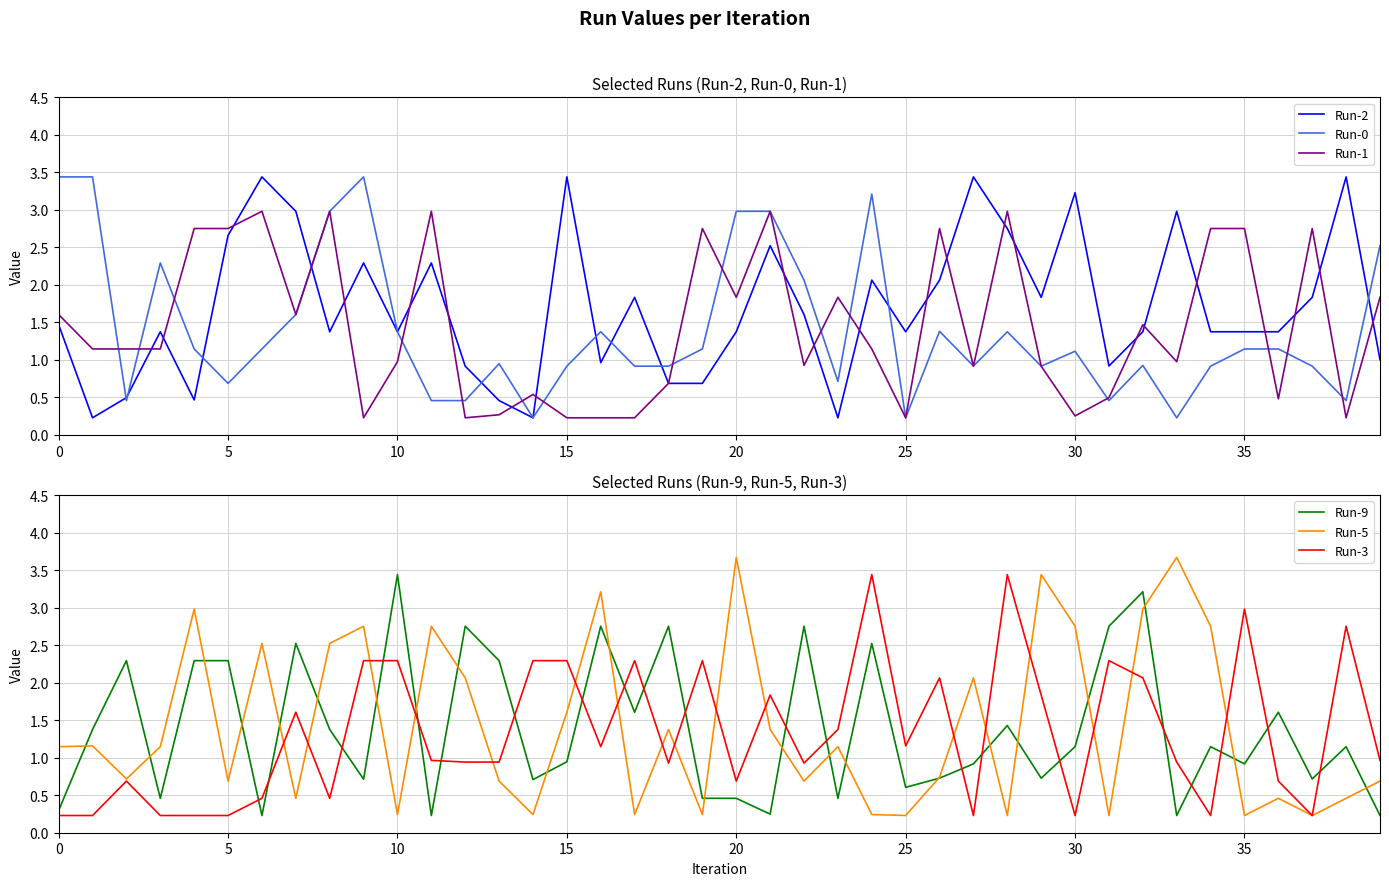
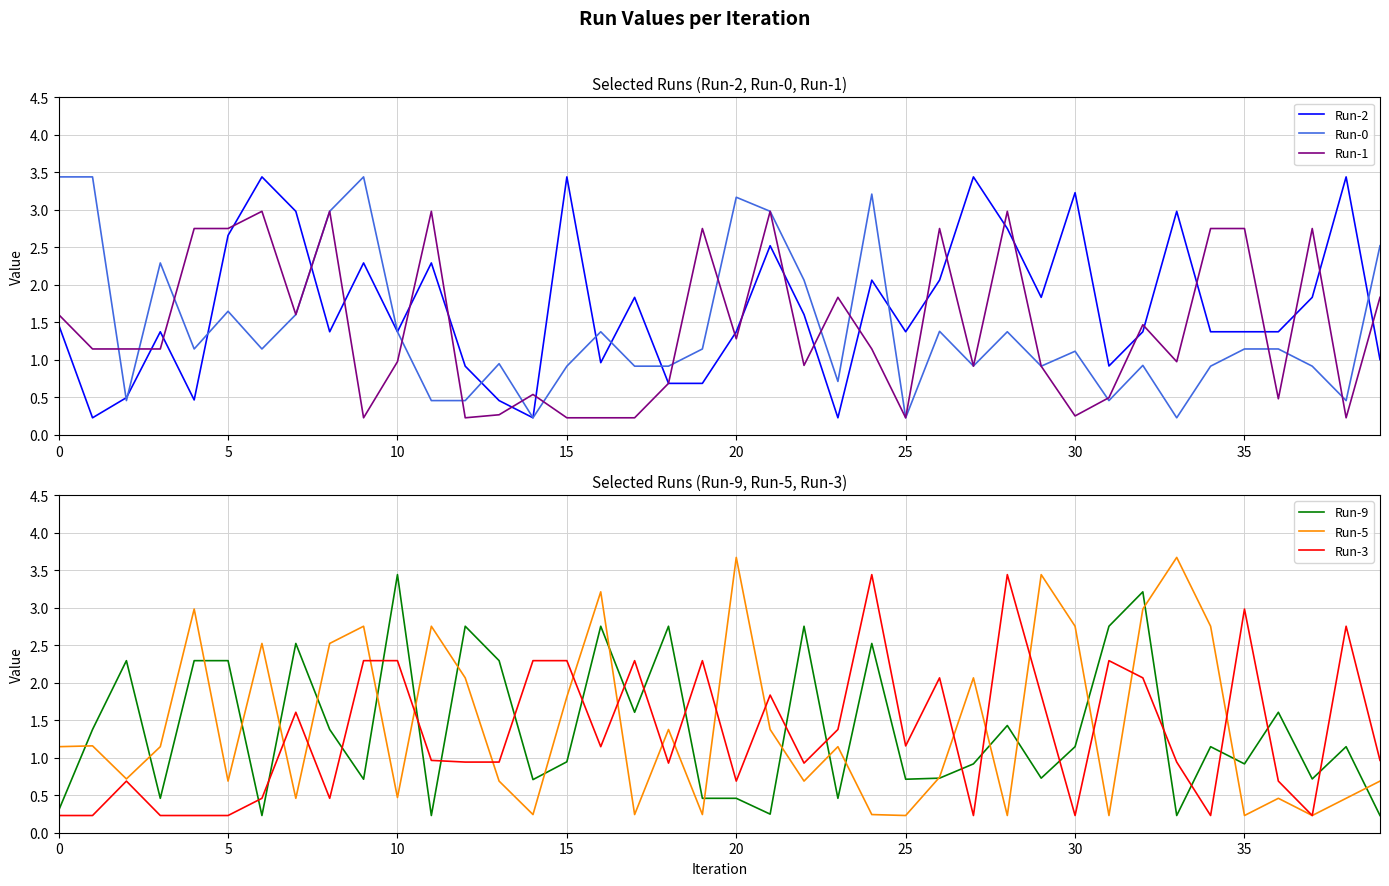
  {
    "Selected Runs (Run-2, Run-0, Run-1)": {
      "Run-2": {
        "0": 1.5,
        "5": 2.7,
        "15": 3.4,
        "20": 1.4,
        "25": 1.4,
        "30": 3.2,
        "35": 1.4
      },
      "Run-0": {
        "0": 3.4,
-       "5": 0.7,
+       "5": 1.6,
        "15": 0.9,
-       "20": 3.0,
+       "20": 3.2,
        "30": 1.1,
        "35": 1.1
      },
      "Run-1": {
        "0": 1.6,
        "5": 2.8,
        "10": 1.0,
        "15": 0.2,
-       "20": 1.8,
+       "20": 1.3,
        "30": 0.3,
        "35": 2.8
      }
    },
    "Selected Runs (Run-9, Run-5, Run-3)": {
      "Run-9": {
        "0": 0.3,
        "5": 2.3,
        "10": 3.4,
        "15": 0.9,
        "20": 0.5,
-       "25": 0.6,
+       "25": 0.7,
        "30": 1.1,
        "35": 0.9
      },
      "Run-5": {
        "0": 1.1,
        "5": 0.7,
-       "10": 0.2,
-       "15": 1.6,
+       "10": 0.5,
+       "15": 1.8,
        "20": 3.7,
        "25": 0.2,
        "30": 2.8,
        "35": 0.2
      },
      "Run-3": {
        "0": 0.2,
        "5": 0.2,
        "10": 2.3,
        "15": 2.3,
        "20": 0.7,
        "25": 1.2,
        "30": 0.2,
        "35": 3.0
      }
    }
  }
